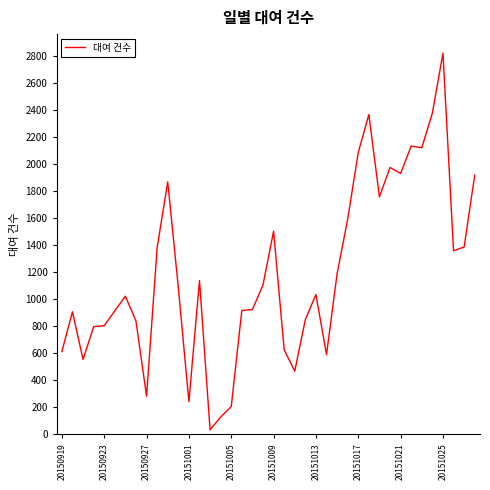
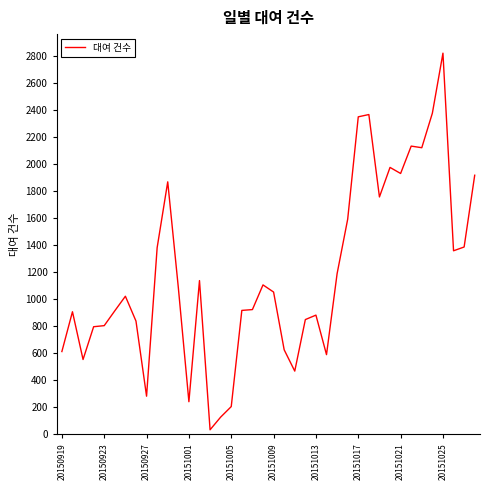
  {
    "20150919": 610,
    "20150923": 800,
    "20150927": 280,
    "20151001": 240,
    "20151005": 200,
-   "20151009": 1500,
-   "20151013": 1040,
-   "20151017": 2090,
+   "20151009": 1050,
+   "20151013": 880,
+   "20151017": 2350,
    "20151021": 1930,
    "20151025": 2820
  }
